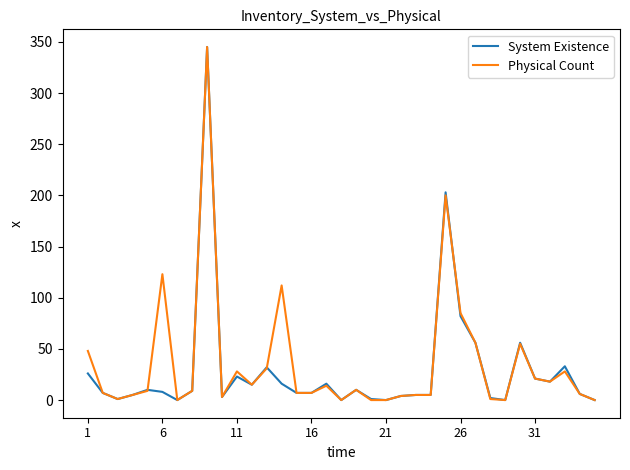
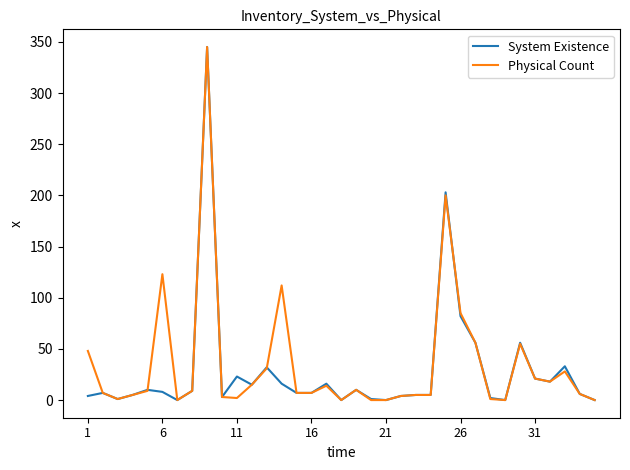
  {
    "System Existence": {
-     "1": 26,
+     "1": 4,
      "6": 8,
      "11": 23,
      "26": 82
    },
    "Physical Count": {
      "1": 48,
      "6": 123,
-     "11": 28,
+     "11": 2,
      "26": 85
    }
  }
